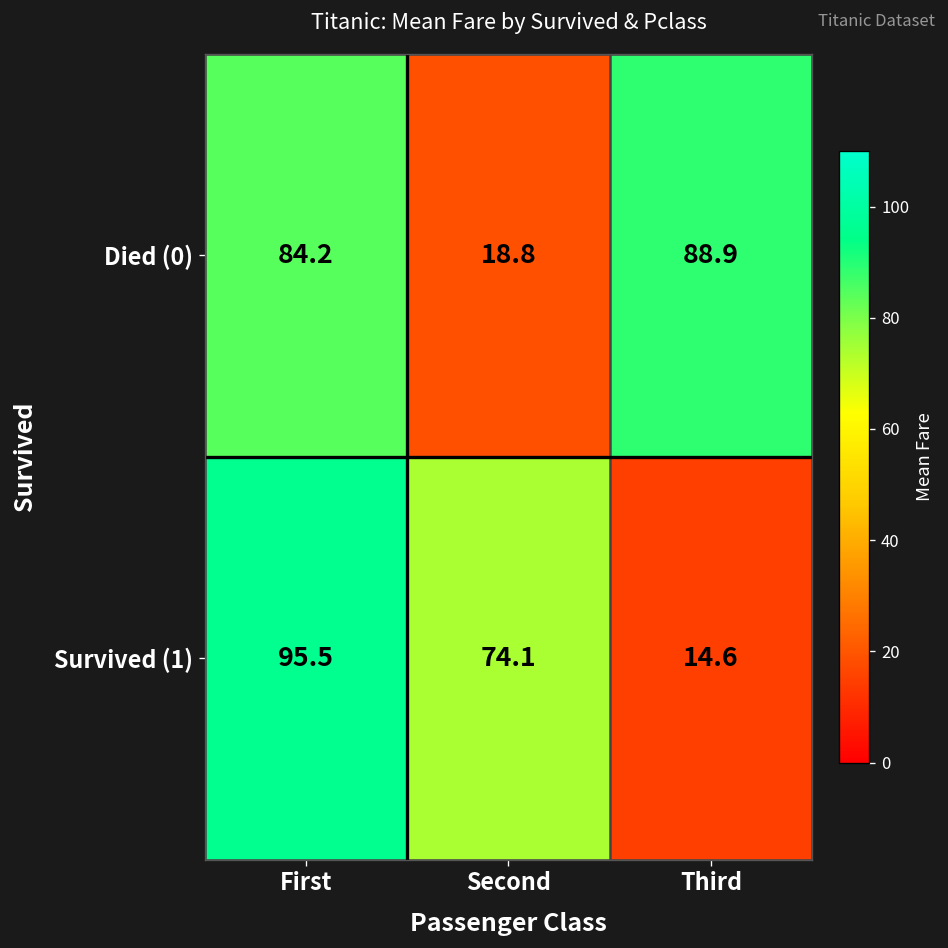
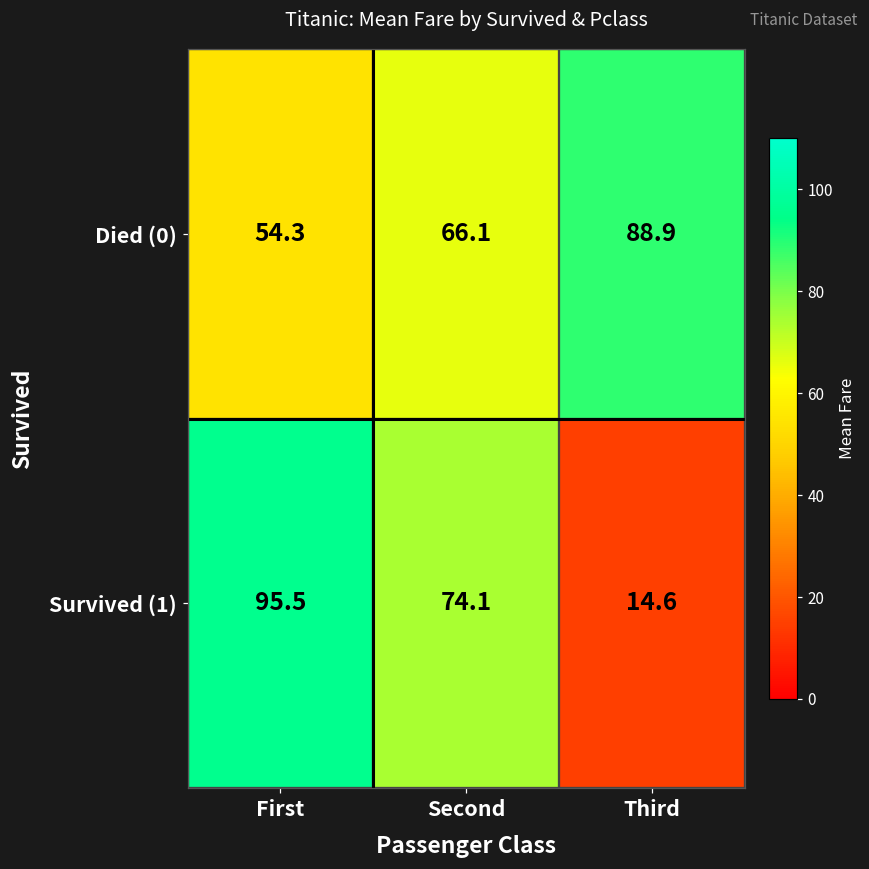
  {
    "Died (0)": {
-     "First": 84.2,
-     "Second": 18.8,
+     "First": 54.3,
+     "Second": 66.1,
      "Third": 88.9
    },
    "Survived (1)": {
      "First": 95.5,
      "Second": 74.1,
      "Third": 14.6
    }
  }
